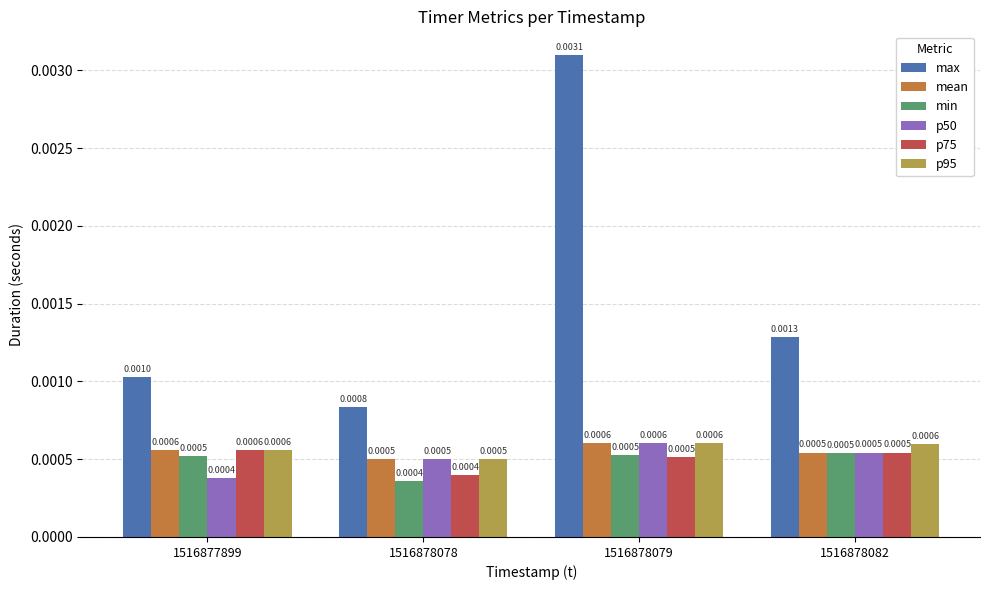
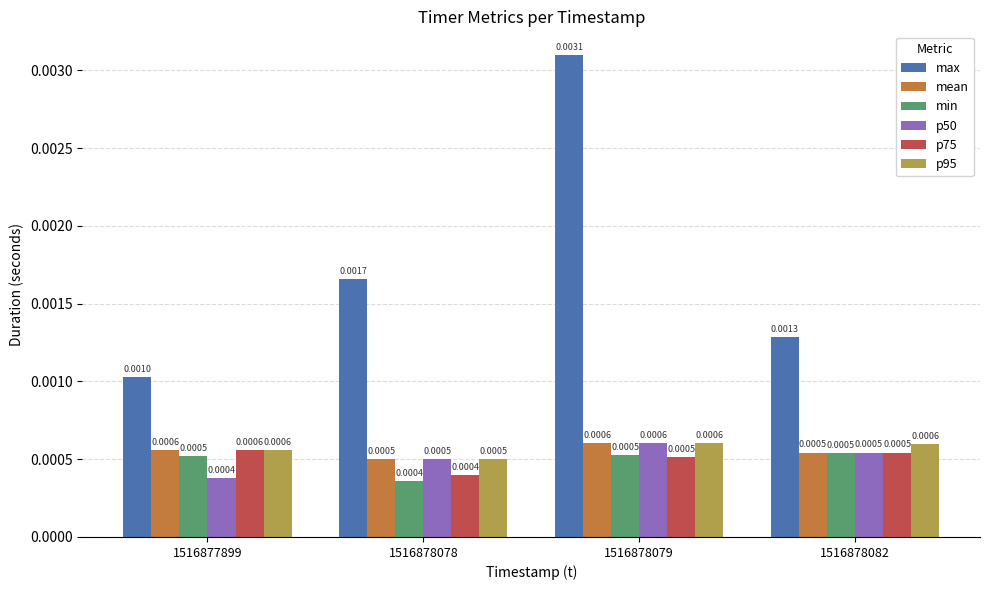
  {
    "max": {
      "1516877899": 0.0010,
-     "1516878078": 0.0008,
+     "1516878078": 0.0017,
      "1516878079": 0.0031,
      "1516878082": 0.0013
    },
    "min": {
      "1516877899": 0.0005,
      "1516878078": 0.0004,
      "1516878079": 0.0005,
      "1516878082": 0.0005
    },
    "p50": {
      "1516877899": 0.0004,
      "1516878078": 0.0005,
      "1516878079": 0.0006,
      "1516878082": 0.0005
    }
  }
